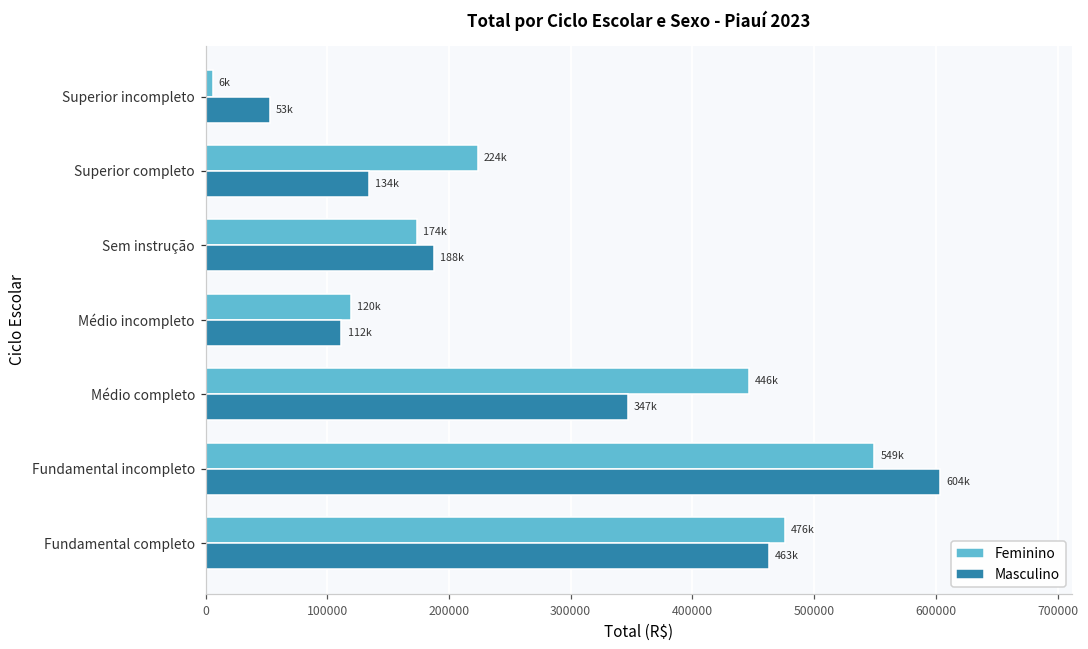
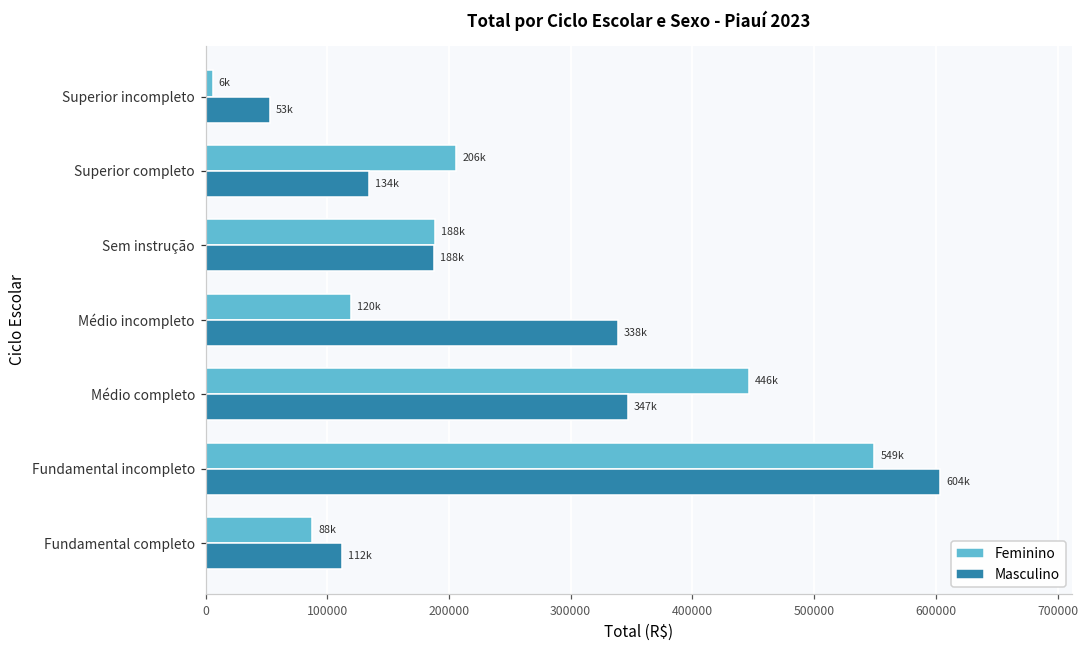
  {
    "Feminino": {
      "Superior incompleto": "6k",
-     "Superior completo": "224k",
-     "Sem instrução": "174k",
+     "Superior completo": "206k",
+     "Sem instrução": "188k",
      "Médio incompleto": "120k",
      "Médio completo": "446k",
      "Fundamental incompleto": "549k",
-     "Fundamental completo": "476k"
+     "Fundamental completo": "88k"
    },
    "Masculino": {
      "Superior incompleto": "53k",
      "Superior completo": "134k",
      "Sem instrução": "188k",
-     "Médio incompleto": "112k",
+     "Médio incompleto": "338k",
      "Médio completo": "347k",
      "Fundamental incompleto": "604k",
-     "Fundamental completo": "463k"
+     "Fundamental completo": "112k"
    }
  }
